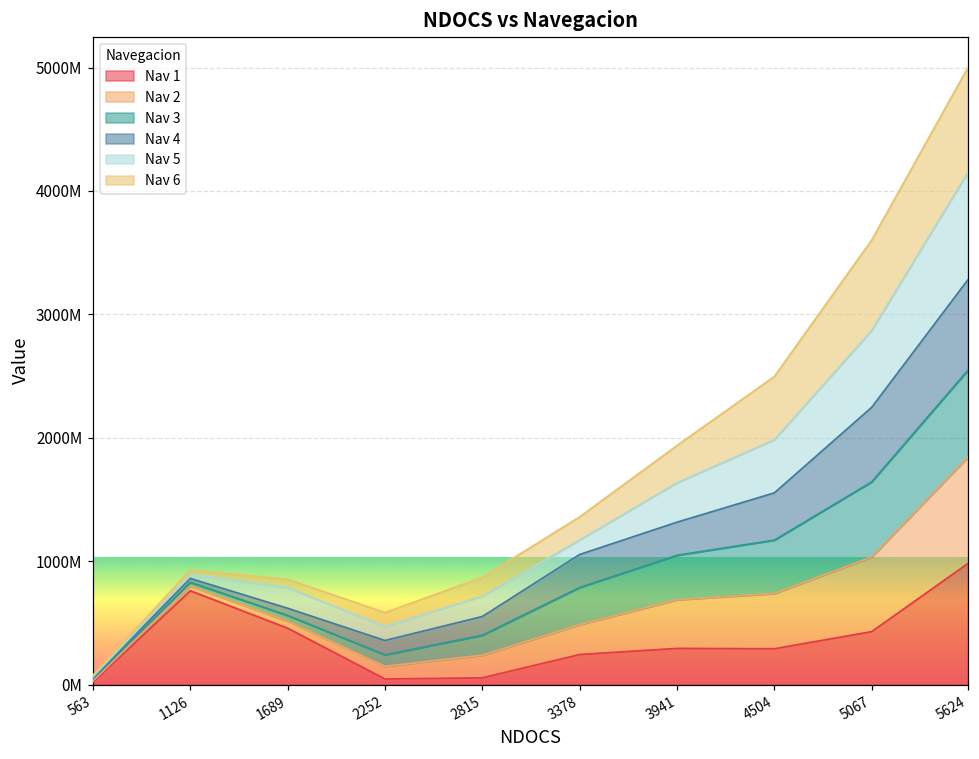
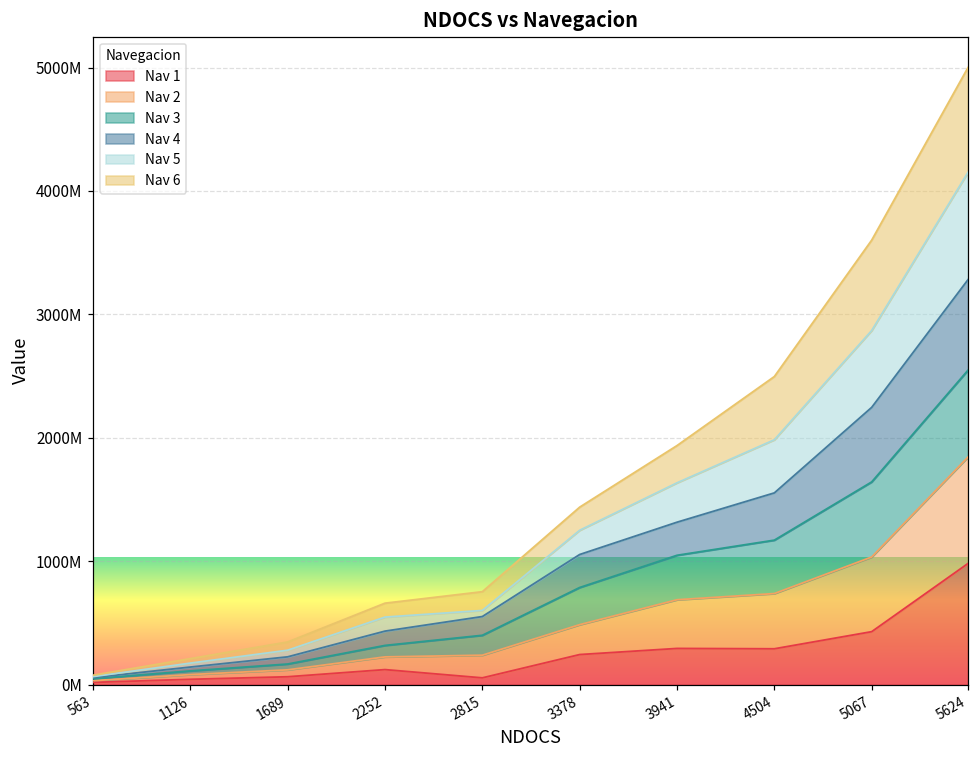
  {
    "Nav 1": {
-     "1126": 760000000,
-     "1689": 460000000,
-     "2252": 50000000,
+     "1126": 40000000,
+     "1689": 60000000,
+     "2252": 120000000,
      "2815": 60000000,
      "3378": 240000000,
      "3941": 290000000,
      "4504": 290000000,
      "5067": 430000000,
      "5624": 980000000
    },
    "Nav 5": {
      "1126": 30000000,
-     "1689": 170000000,
+     "1689": 50000000,
      "2252": 110000000,
-     "2815": 160000000,
-     "3378": 120000000,
+     "2815": 50000000,
+     "3378": 200000000,
      "3941": 320000000,
      "4504": 430000000,
      "5067": 620000000,
      "5624": 870000000
    }
  }
